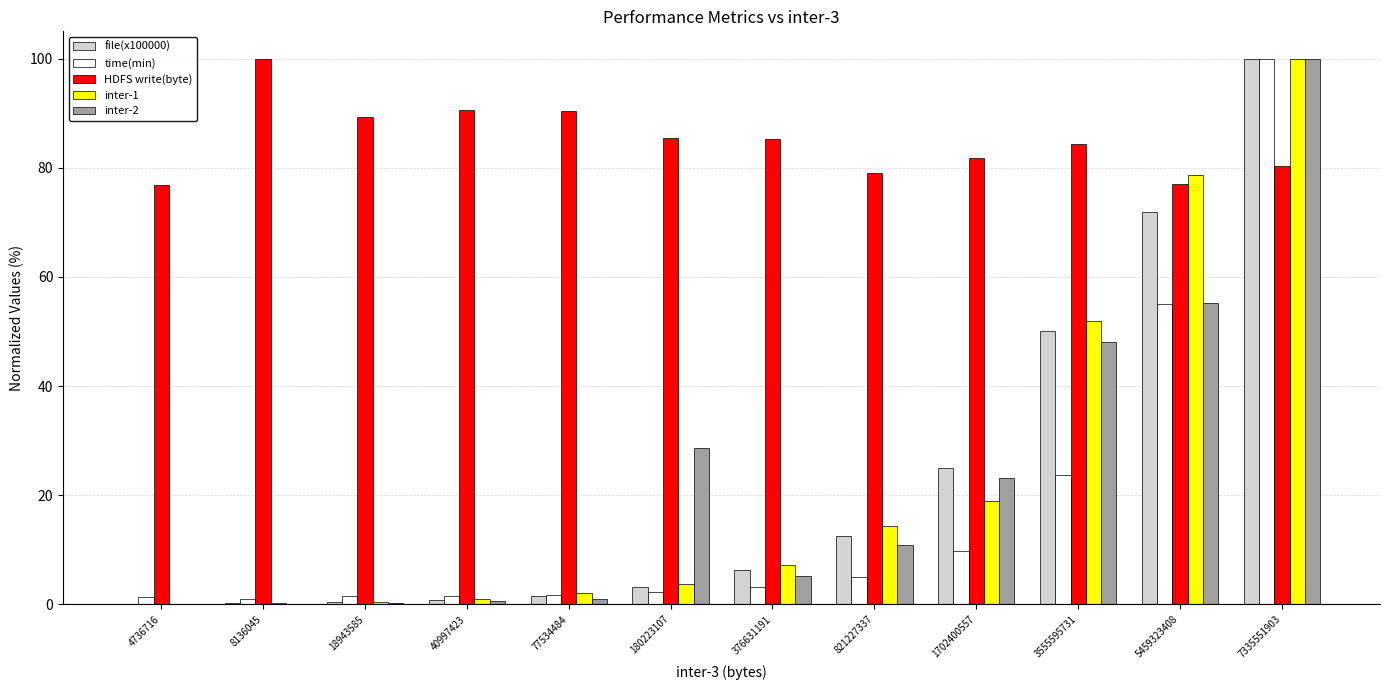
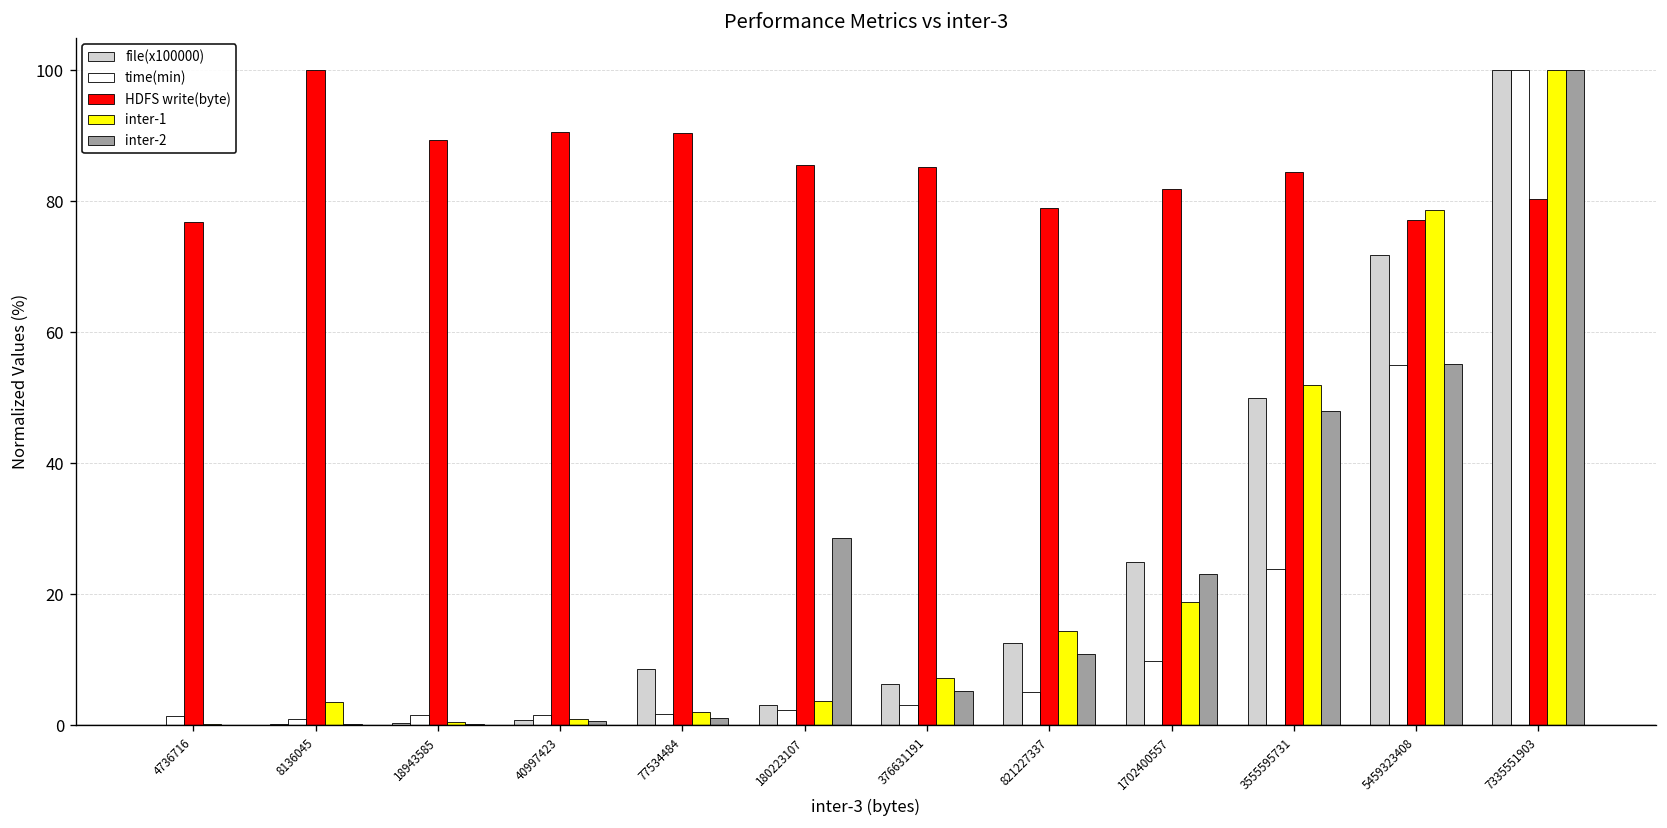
  {
    "file(x100000)": {
      "40997423": 1,
-     "77534484": 2,
+     "77534484": 9,
      "180223107": 3,
      "376631191": 6,
      "821227337": 13,
      "1702400557": 25,
      "3555595731": 50,
      "5459323408": 72,
      "7335551903": 100
    },
    "time(min)": {
      "4736716": 1,
      "8136045": 1,
      "18943585": 1,
      "40997423": 2,
      "77534484": 2,
      "180223107": 2,
      "376631191": 3,
      "821227337": 5,
      "1702400557": 10,
      "3555595731": 24,
      "5459323408": 55,
      "7335551903": 100
    },
    "HDFS write(byte)": {
      "4736716": 77,
      "8136045": 100,
      "18943585": 89,
      "40997423": 91,
      "77534484": 90,
      "180223107": 85,
      "376631191": 85,
      "821227337": 79,
      "1702400557": 82,
      "3555595731": 84,
      "5459323408": 77,
      "7335551903": 80
    },
    "inter-1": {
-     "8136045": 0,
+     "8136045": 4,
      "18943585": 1,
      "40997423": 1,
      "77534484": 2,
      "180223107": 4,
      "376631191": 7,
      "821227337": 14,
      "1702400557": 19,
      "3555595731": 52,
      "5459323408": 79,
      "7335551903": 100
    },
    "inter-2": {
      "40997423": 1,
      "77534484": 1,
      "180223107": 29,
      "376631191": 5,
      "821227337": 11,
      "1702400557": 23,
      "3555595731": 48,
      "5459323408": 55,
      "7335551903": 100
    }
  }
